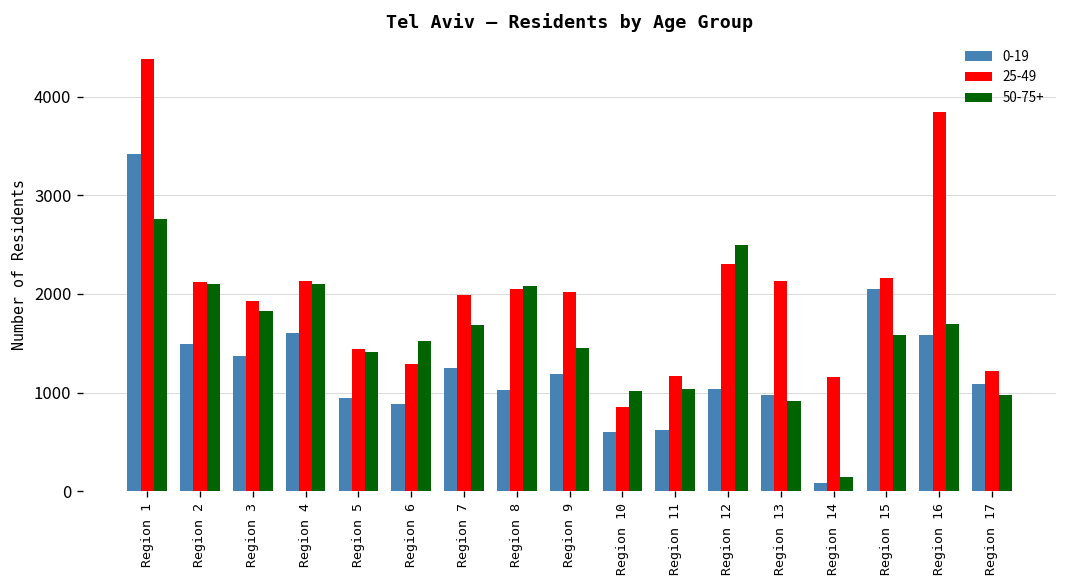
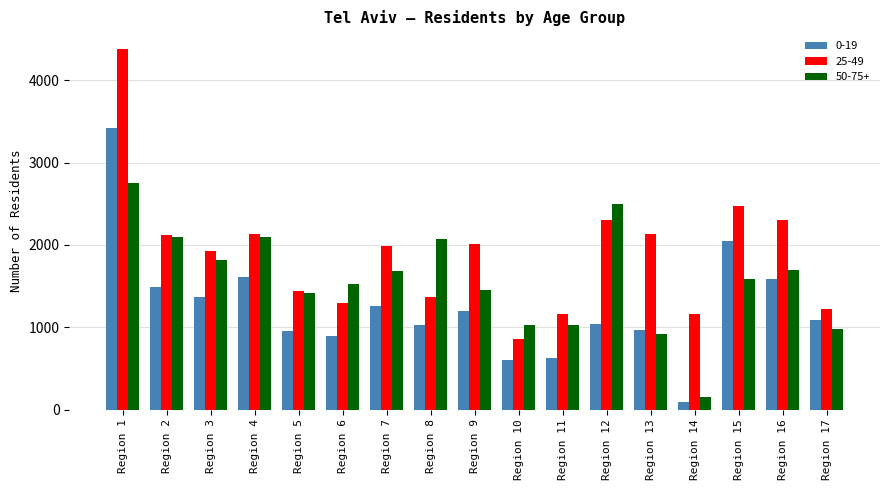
  {
    "0-19": {
      "Region 1": 3400,
      "Region 2": 1500,
      "Region 3": 1400,
      "Region 4": 1600,
      "Region 5": 1000,
      "Region 6": 900,
      "Region 7": 1300,
      "Region 8": 1000,
      "Region 9": 1200,
      "Region 10": 600,
      "Region 11": 600,
      "Region 12": 1000,
      "Region 13": 1000,
      "Region 14": 100,
      "Region 15": 2100,
      "Region 16": 1600,
      "Region 17": 1100
    },
    "25-49": {
      "Region 1": 4400,
      "Region 2": 2100,
      "Region 3": 1900,
      "Region 4": 2100,
      "Region 5": 1400,
      "Region 6": 1300,
      "Region 7": 2000,
-     "Region 8": 2100,
+     "Region 8": 1400,
      "Region 9": 2000,
      "Region 10": 900,
      "Region 11": 1200,
      "Region 12": 2300,
      "Region 13": 2100,
      "Region 14": 1200,
-     "Region 15": 2200,
-     "Region 16": 3800,
+     "Region 15": 2500,
+     "Region 16": 2300,
      "Region 17": 1200
    },
    "50-75+": {
      "Region 1": 2800,
      "Region 2": 2100,
      "Region 3": 1800,
      "Region 4": 2100,
      "Region 5": 1400,
      "Region 6": 1500,
      "Region 7": 1700,
      "Region 8": 2100,
      "Region 9": 1500,
      "Region 10": 1000,
      "Region 11": 1000,
      "Region 12": 2500,
      "Region 13": 900,
      "Region 14": 100,
      "Region 15": 1600,
      "Region 16": 1700,
      "Region 17": 1000
    }
  }
